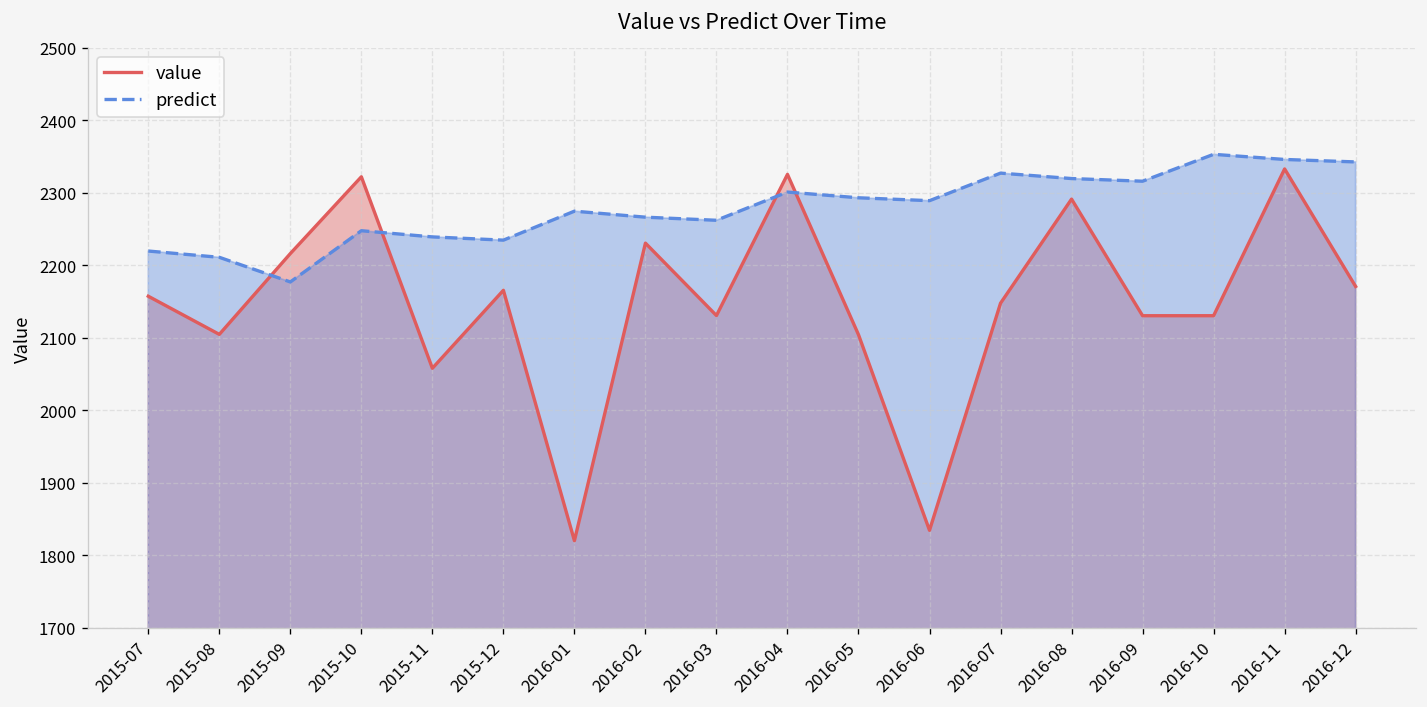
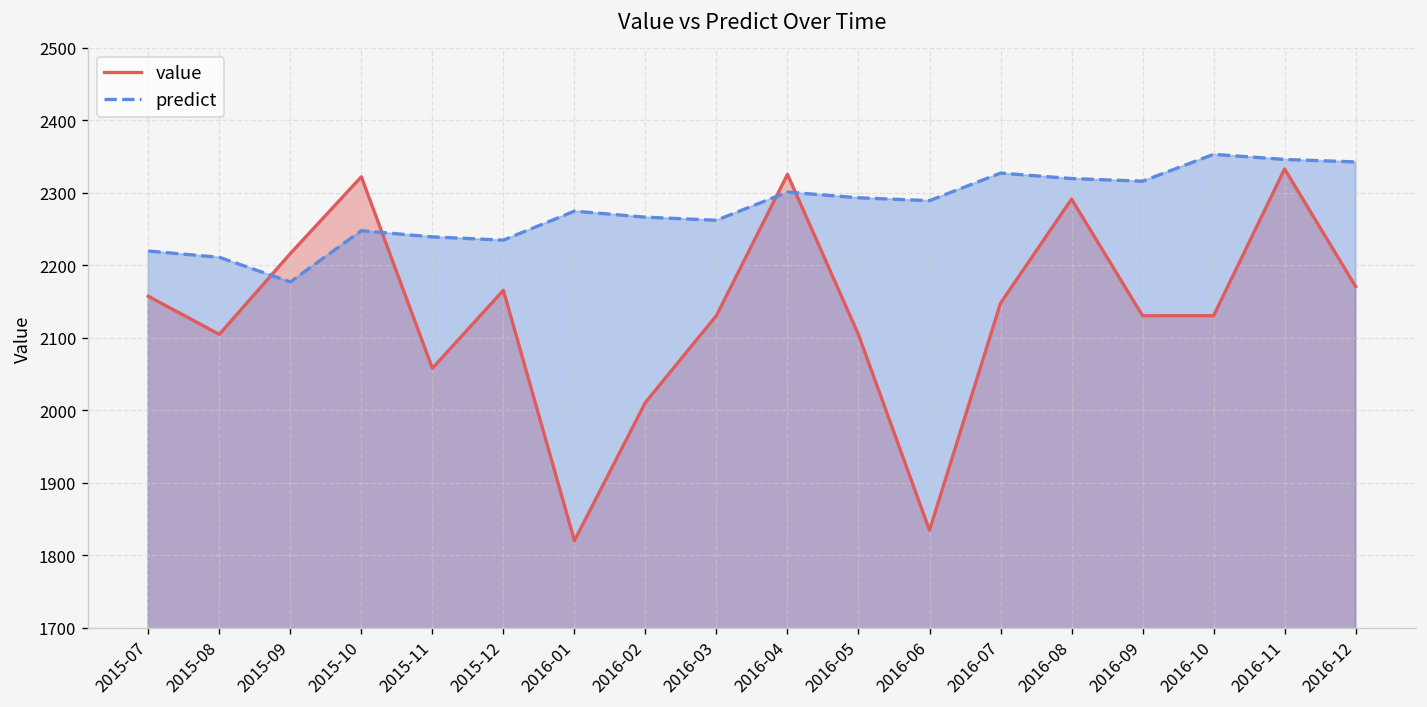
  {
    "value": {
      "2015-07": 2160,
      "2015-08": 2100,
      "2015-09": 2220,
      "2015-10": 2320,
      "2015-11": 2060,
      "2015-12": 2170,
      "2016-01": 1820,
-     "2016-02": 2230,
+     "2016-02": 2010,
      "2016-03": 2130,
      "2016-04": 2330,
      "2016-05": 2100,
      "2016-06": 1830,
      "2016-07": 2150,
      "2016-08": 2290,
      "2016-09": 2130,
      "2016-10": 2130,
      "2016-11": 2330,
      "2016-12": 2170
    },
    "predict": {
      "2015-07": 2220,
      "2015-08": 2210,
      "2015-09": 2180,
      "2015-10": 2250,
      "2015-11": 2240,
      "2015-12": 2230,
      "2016-01": 2270,
      "2016-02": 2270,
      "2016-03": 2260,
      "2016-04": 2300,
      "2016-05": 2290,
      "2016-06": 2290,
      "2016-07": 2330,
      "2016-08": 2320,
      "2016-09": 2320,
      "2016-10": 2350,
      "2016-11": 2350,
      "2016-12": 2340
    }
  }
